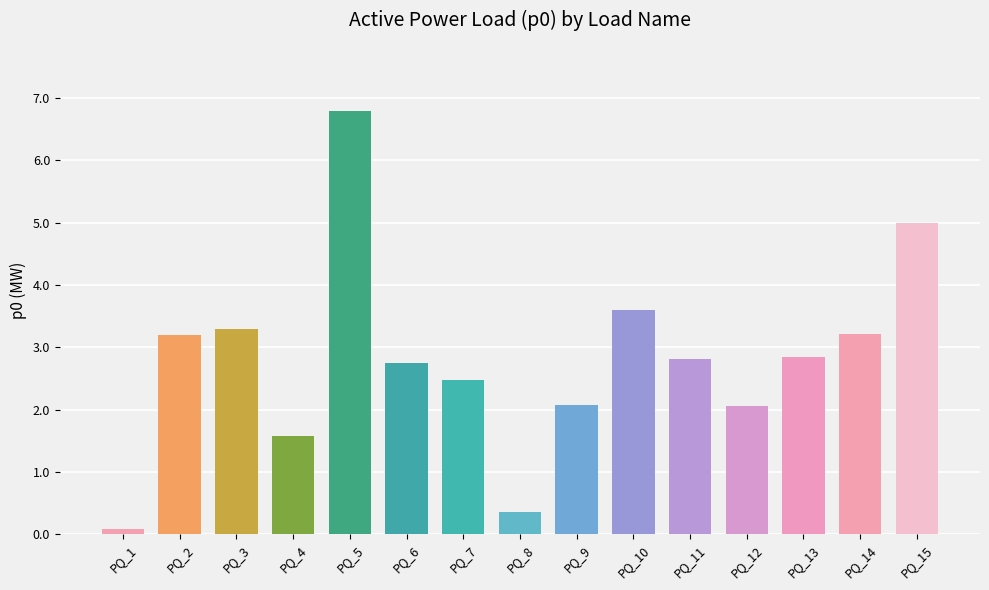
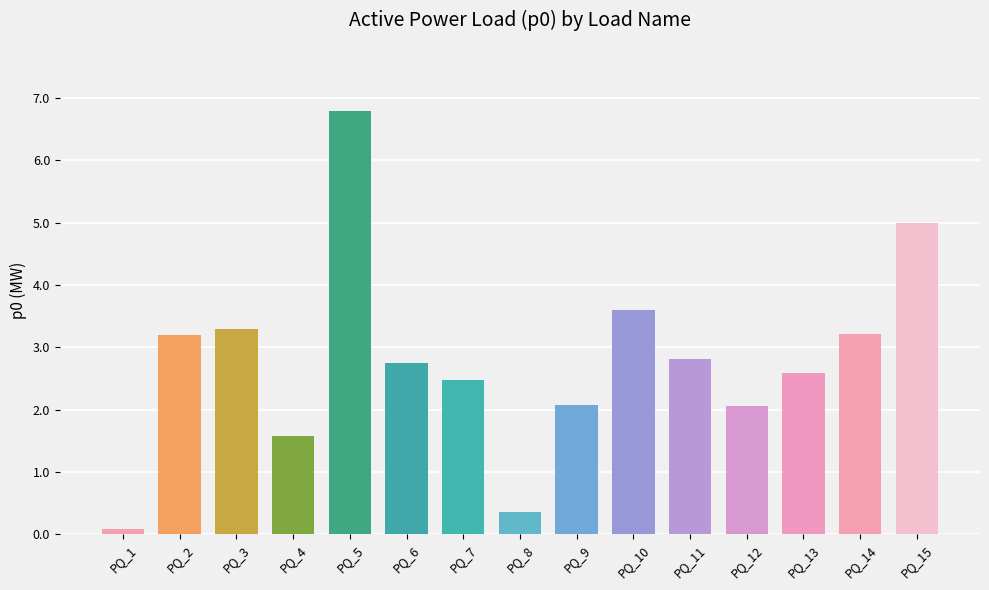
  {
    "PQ_1": 0.1,
    "PQ_2": 3.2,
    "PQ_3": 3.3,
    "PQ_4": 1.6,
    "PQ_5": 6.8,
    "PQ_6": 2.7,
    "PQ_7": 2.5,
    "PQ_8": 0.4,
    "PQ_9": 2.1,
    "PQ_10": 3.6,
    "PQ_11": 2.8,
    "PQ_12": 2.1,
-   "PQ_13": 2.8,
+   "PQ_13": 2.6,
    "PQ_14": 3.2,
    "PQ_15": 5.0
  }
